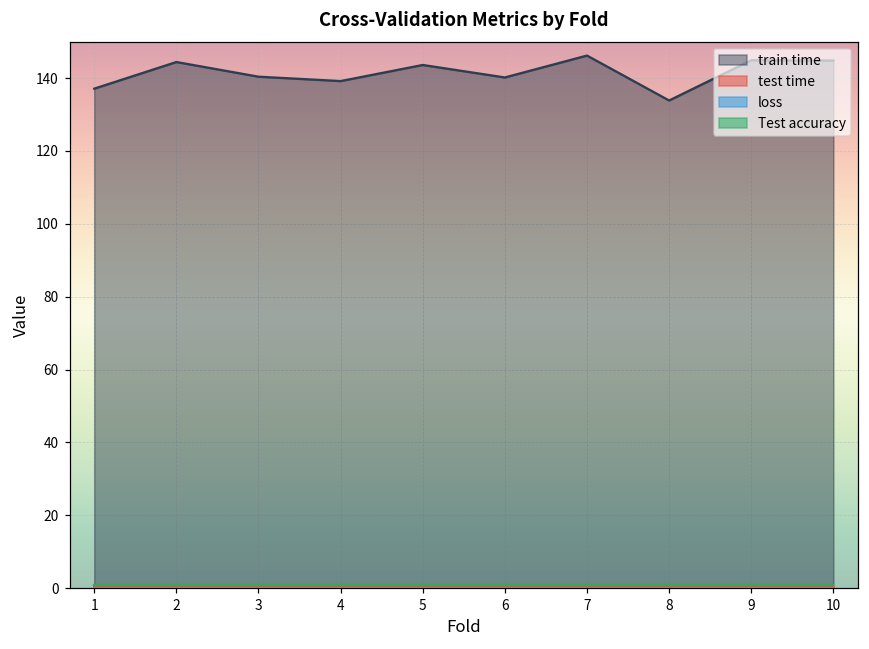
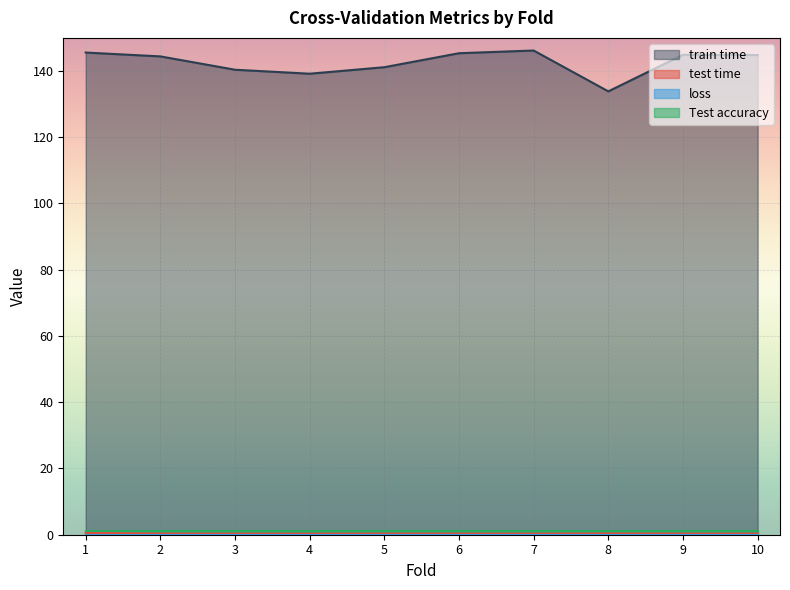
  {
    "train time": {
-     "1": 137,
+     "1": 146,
      "2": 144,
      "3": 140,
      "4": 139,
-     "5": 144,
-     "6": 140,
+     "5": 141,
+     "6": 145,
      "7": 146,
      "8": 134
    }
  }
